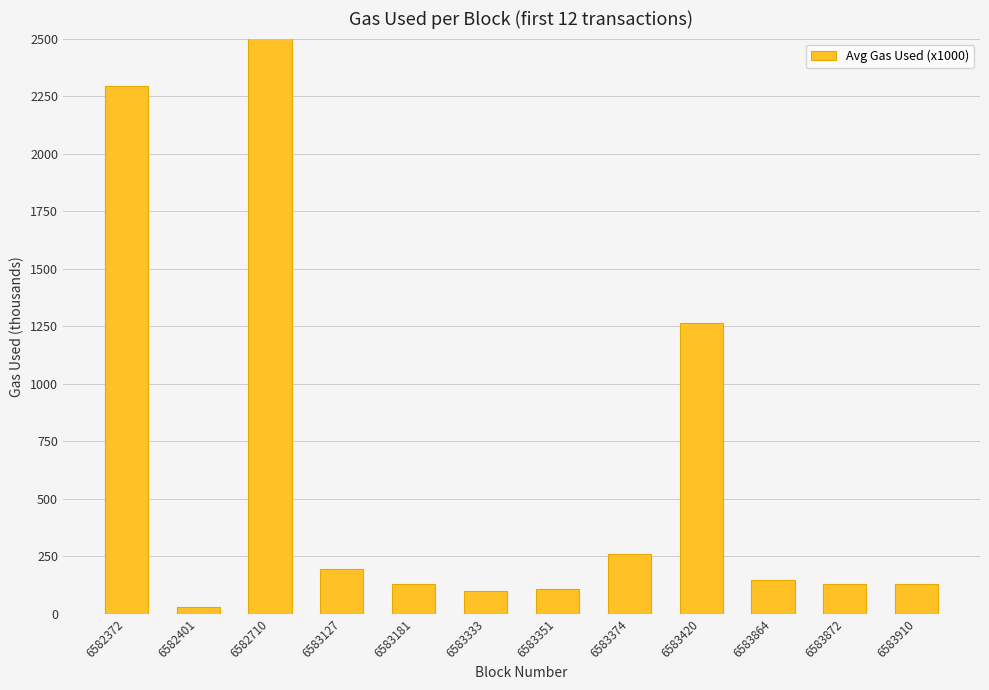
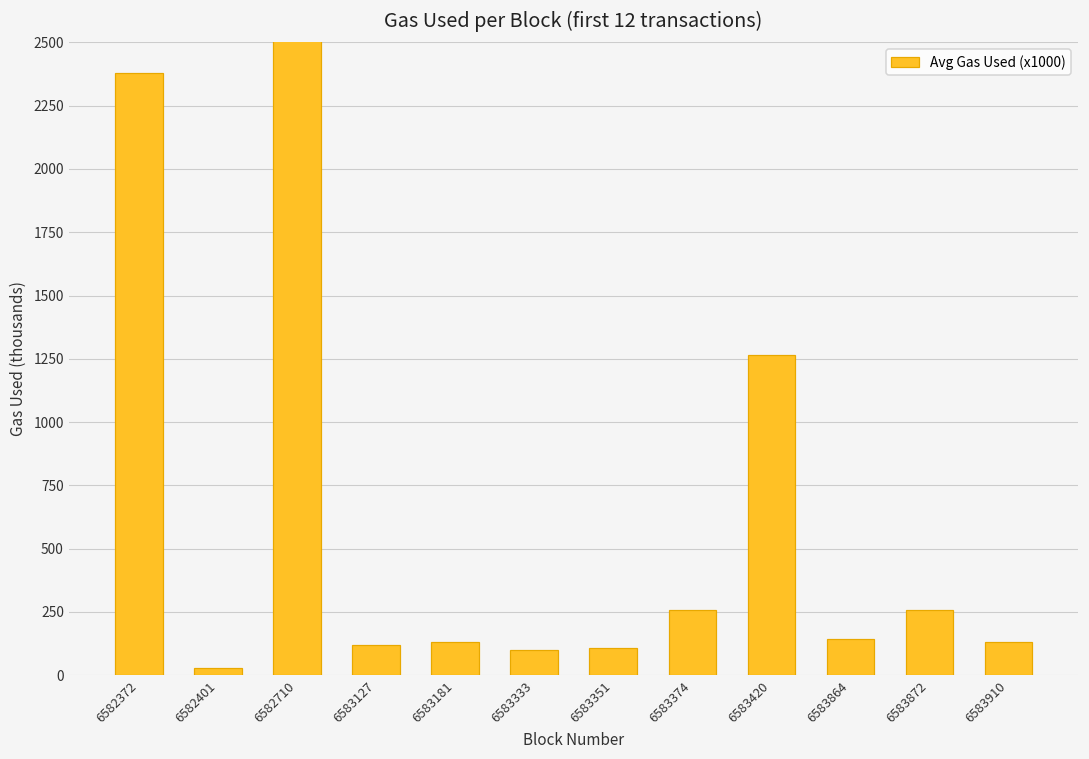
  {
-   "6582372": 2300,
+   "6582372": 2380,
    "6582401": 30,
-   "6583127": 200,
+   "6583127": 120,
    "6583181": 130,
    "6583333": 100,
    "6583351": 110,
    "6583374": 260,
    "6583420": 1260,
    "6583864": 150,
-   "6583872": 130,
+   "6583872": 260,
    "6583910": 130
  }
